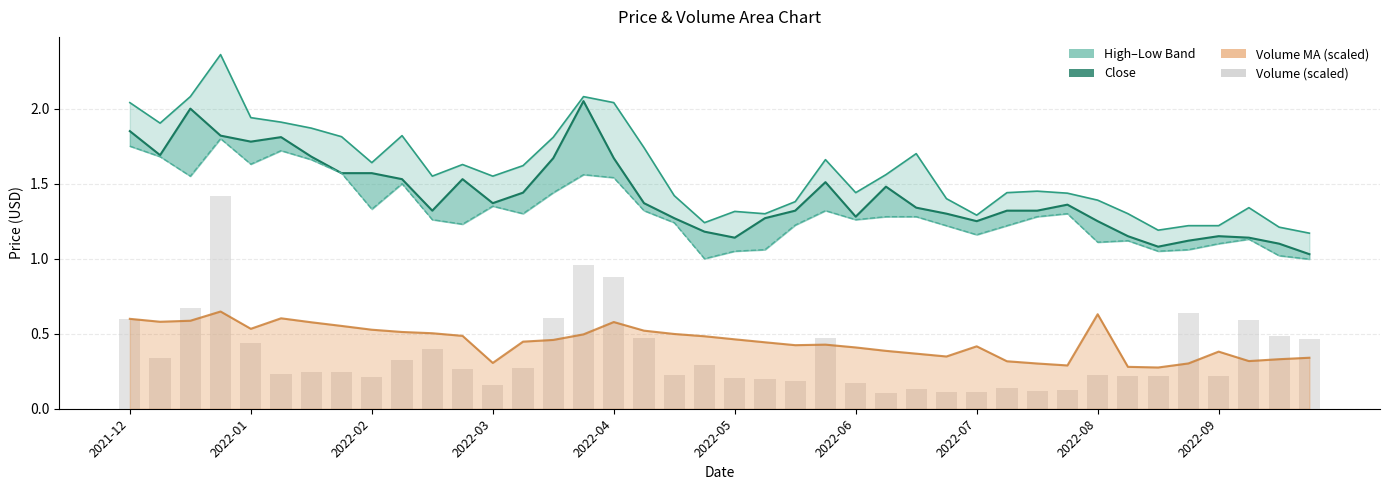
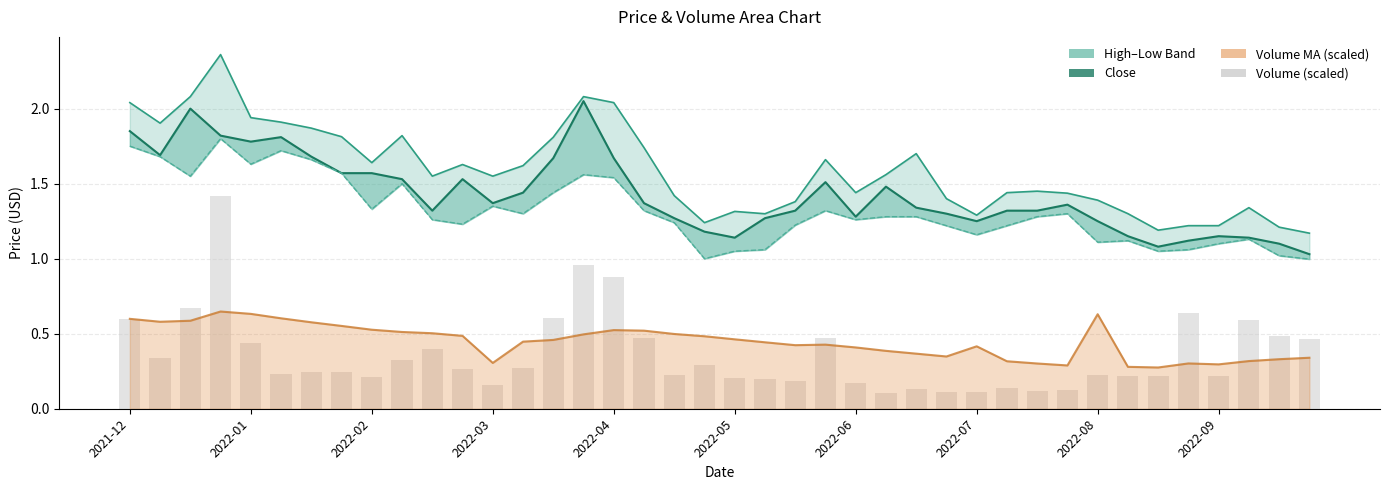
  {
    "Volume MA (scaled)": {
      "2021-12": 0.60,
-     "2022-01": 0.53,
+     "2022-01": 0.63,
      "2022-02": 0.53,
      "2022-03": 0.31,
-     "2022-04": 0.58,
+     "2022-04": 0.52,
      "2022-05": 0.46,
      "2022-06": 0.41,
      "2022-07": 0.42,
      "2022-08": 0.63,
-     "2022-09": 0.38
+     "2022-09": 0.30
    }
  }
